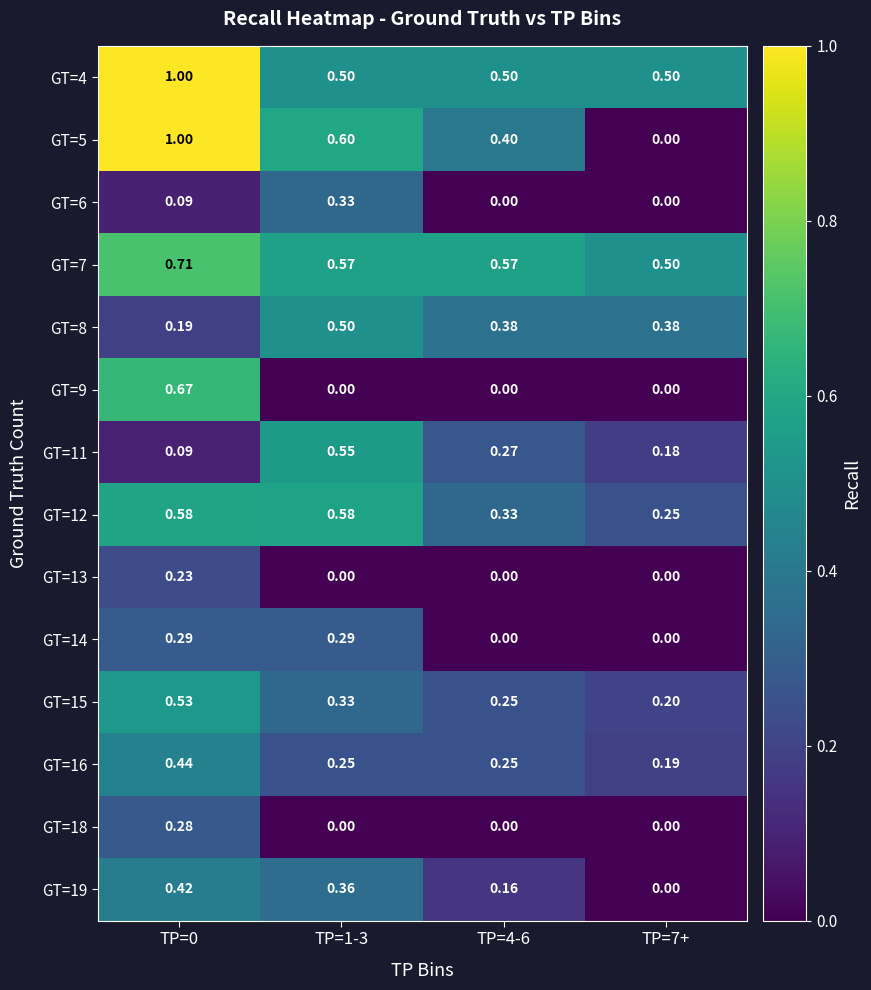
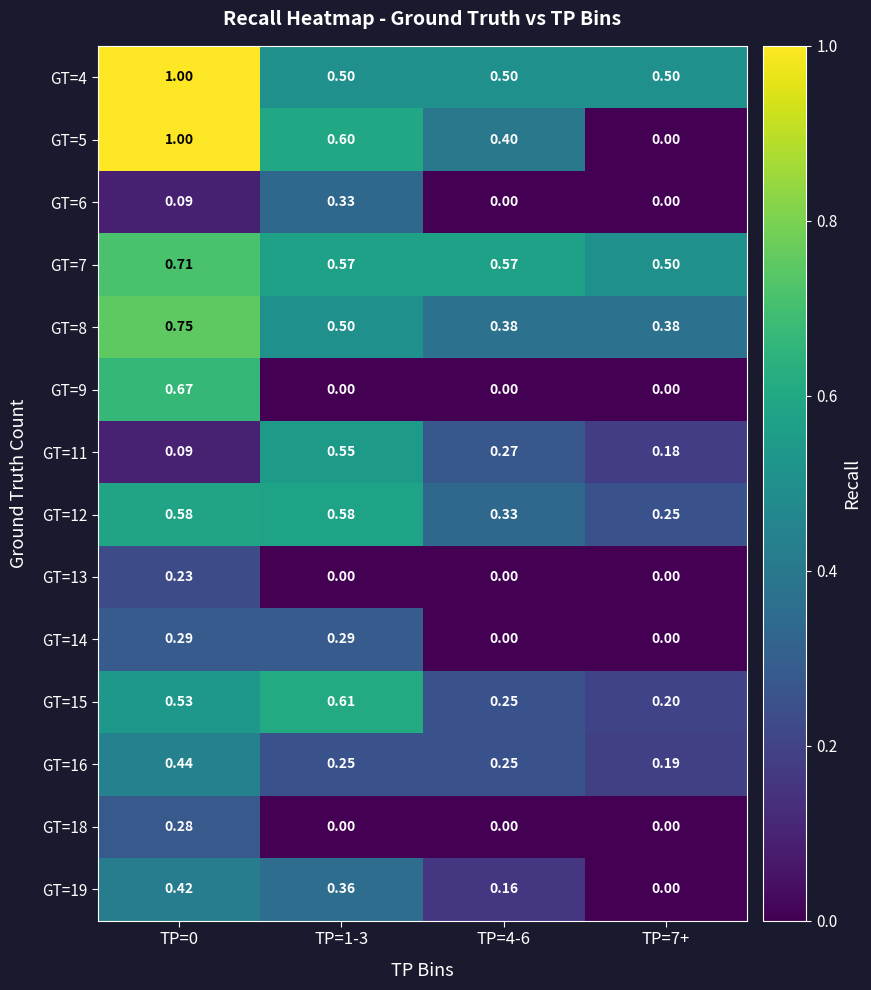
  {
    "GT=4": {
      "TP=0": 1.00,
      "TP=1-3": 0.50,
      "TP=4-6": 0.50,
      "TP=7+": 0.50
    },
    "GT=5": {
      "TP=0": 1.00,
      "TP=1-3": 0.60,
      "TP=4-6": 0.40,
      "TP=7+": 0.00
    },
    "GT=6": {
      "TP=0": 0.09,
      "TP=1-3": 0.33,
      "TP=4-6": 0.00,
      "TP=7+": 0.00
    },
    "GT=7": {
      "TP=0": 0.71,
      "TP=1-3": 0.57,
      "TP=4-6": 0.57,
      "TP=7+": 0.50
    },
    "GT=8": {
-     "TP=0": 0.19,
+     "TP=0": 0.75,
      "TP=1-3": 0.50,
      "TP=4-6": 0.38,
      "TP=7+": 0.38
    },
    "GT=9": {
      "TP=0": 0.67,
      "TP=1-3": 0.00,
      "TP=4-6": 0.00,
      "TP=7+": 0.00
    },
    "GT=11": {
      "TP=0": 0.09,
      "TP=1-3": 0.55,
      "TP=4-6": 0.27,
      "TP=7+": 0.18
    },
    "GT=12": {
      "TP=0": 0.58,
      "TP=1-3": 0.58,
      "TP=4-6": 0.33,
      "TP=7+": 0.25
    },
    "GT=13": {
      "TP=0": 0.23,
      "TP=1-3": 0.00,
      "TP=4-6": 0.00,
      "TP=7+": 0.00
    },
    "GT=14": {
      "TP=0": 0.29,
      "TP=1-3": 0.29,
      "TP=4-6": 0.00,
      "TP=7+": 0.00
    },
    "GT=15": {
      "TP=0": 0.53,
-     "TP=1-3": 0.33,
+     "TP=1-3": 0.61,
      "TP=4-6": 0.25,
      "TP=7+": 0.20
    },
    "GT=16": {
      "TP=0": 0.44,
      "TP=1-3": 0.25,
      "TP=4-6": 0.25,
      "TP=7+": 0.19
    },
    "GT=18": {
      "TP=0": 0.28,
      "TP=1-3": 0.00,
      "TP=4-6": 0.00,
      "TP=7+": 0.00
    },
    "GT=19": {
      "TP=0": 0.42,
      "TP=1-3": 0.36,
      "TP=4-6": 0.16,
      "TP=7+": 0.00
    }
  }
